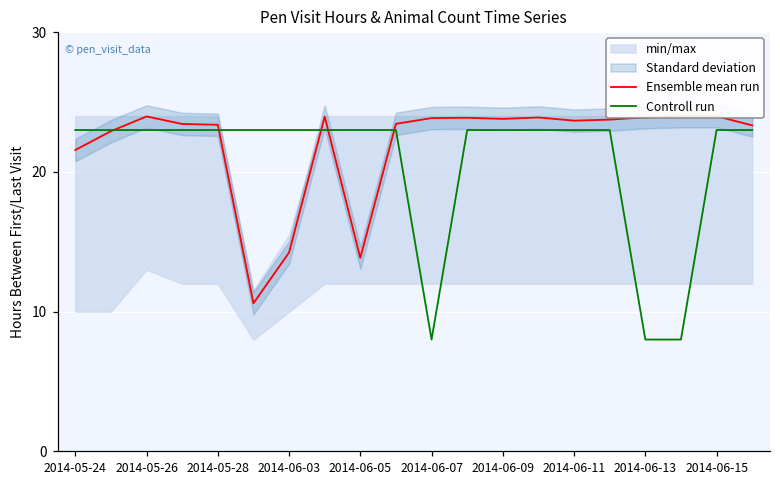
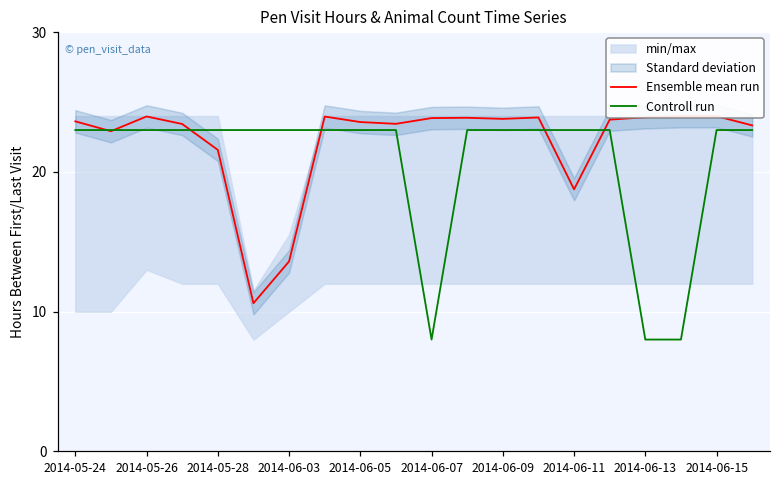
  {
    "Ensemble mean run": {
-     "2014-05-24": 21.6,
-     "2014-05-28": 23.4,
-     "2014-06-03": 14.2,
-     "2014-06-05": 13.8,
+     "2014-05-24": 23.6,
+     "2014-05-28": 21.6,
+     "2014-06-03": 13.6,
+     "2014-06-05": 23.6,
      "2014-06-09": 23.8,
-     "2014-06-11": 23.7
+     "2014-06-11": 18.8
    },
    "Controll run": {
      "2014-05-24": 23.0,
      "2014-05-26": 23.0,
      "2014-05-28": 23.0,
      "2014-06-03": 23.0,
      "2014-06-05": 23.0,
      "2014-06-07": 8.0,
      "2014-06-09": 23.0,
      "2014-06-11": 23.0,
      "2014-06-13": 8.0,
      "2014-06-15": 23.0
    }
  }
